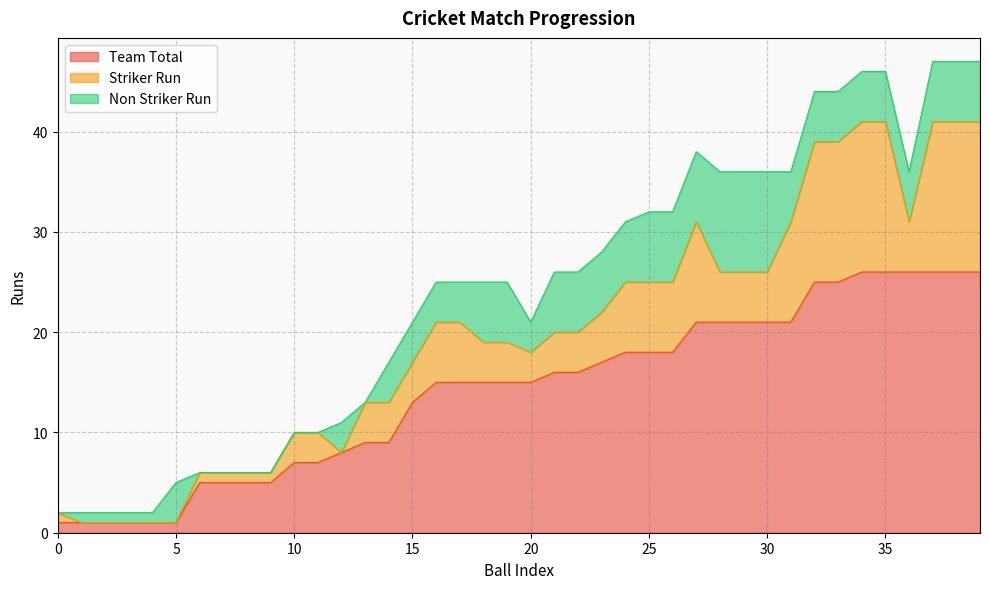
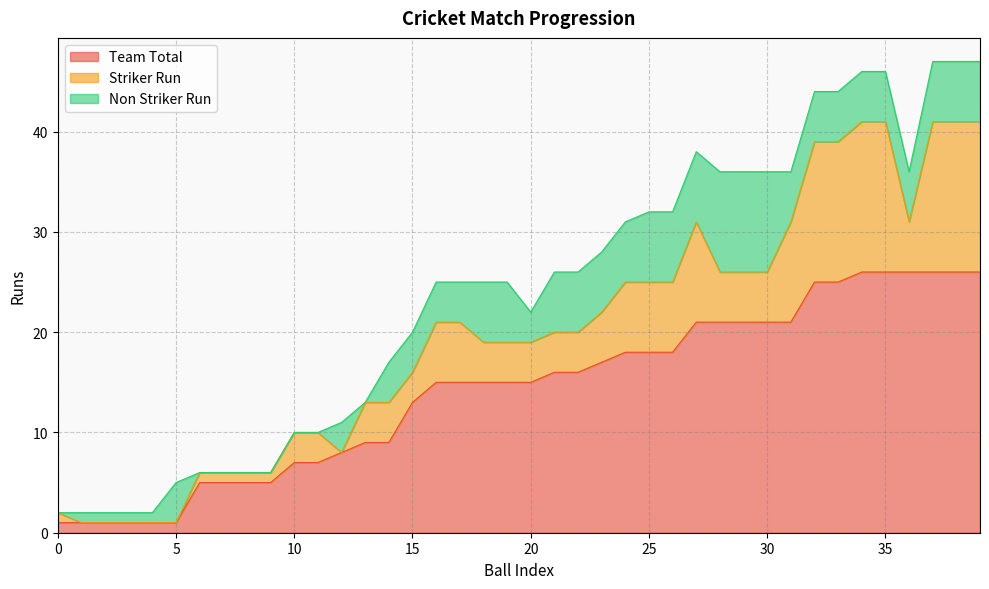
  {
    "Team Total": {
      "0": 1,
      "10": 7,
      "15": 13,
      "20": 15,
      "25": 18,
      "30": 21,
      "35": 26
    },
    "Striker Run": {
-     "15": 4,
-     "20": 3,
+     "15": 3,
+     "20": 4,
      "25": 7,
      "30": 5,
      "35": 15
    },
    "Non Striker Run": {
      "5": 4,
      "15": 4,
      "20": 3,
      "25": 7,
      "30": 10,
      "35": 5
    }
  }
